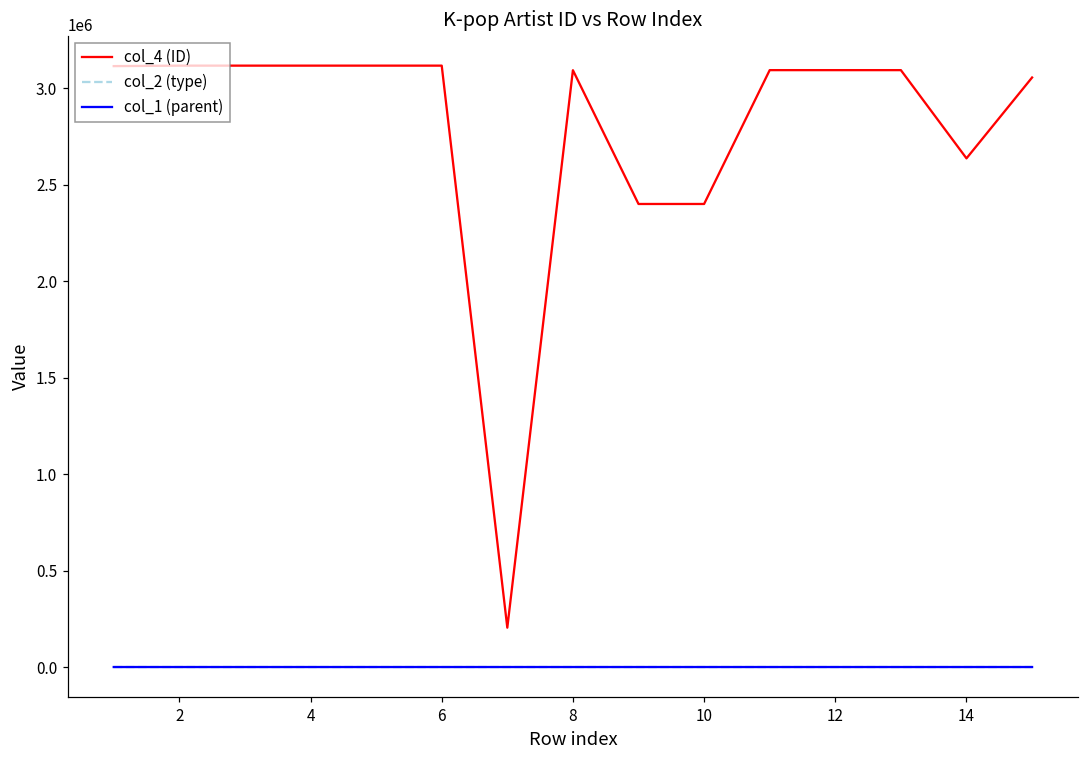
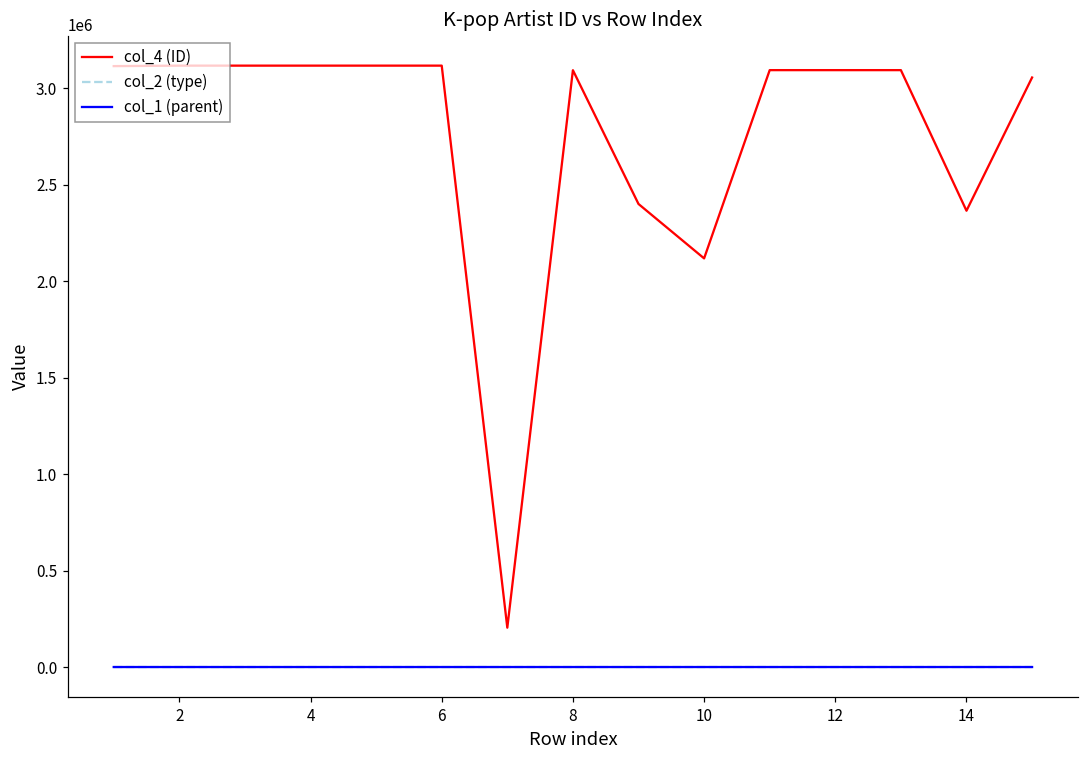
  {
    "col_4 (ID)": {
      "4": 3120000,
      "6": 3120000,
      "8": 3090000,
-     "10": 2400000,
+     "10": 2120000,
      "12": 3090000,
-     "14": 2640000
+     "14": 2360000
    },
    "col_1 (parent)": {
      "2": 0,
      "4": 0,
      "6": 0,
      "8": 0,
      "10": 0,
      "12": 0,
      "14": 0
    }
  }
